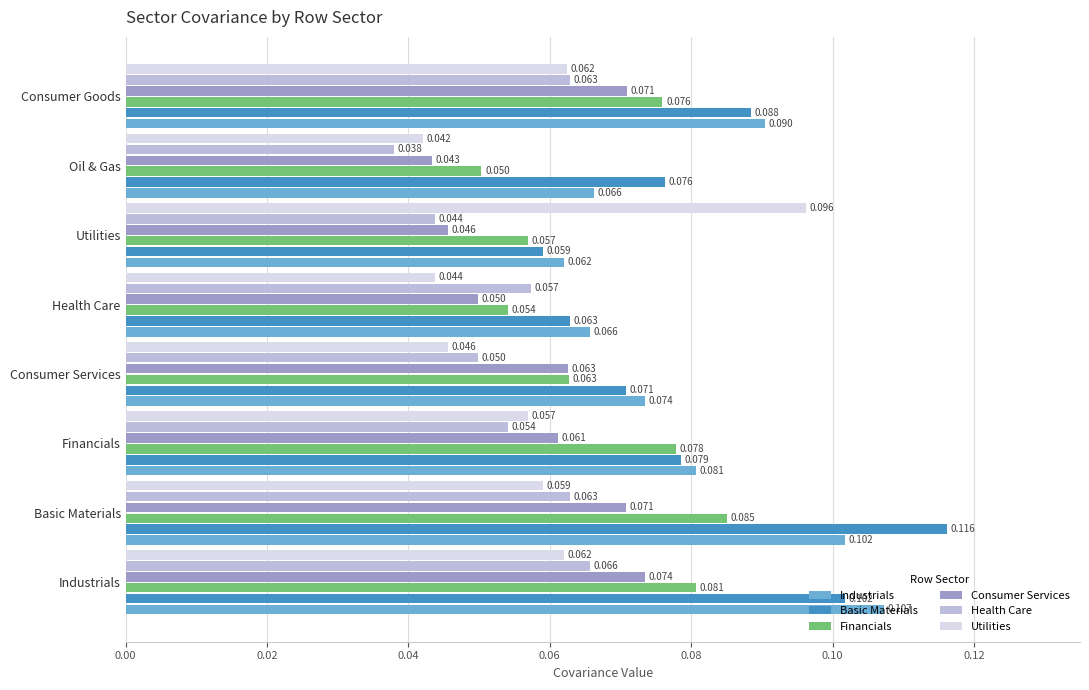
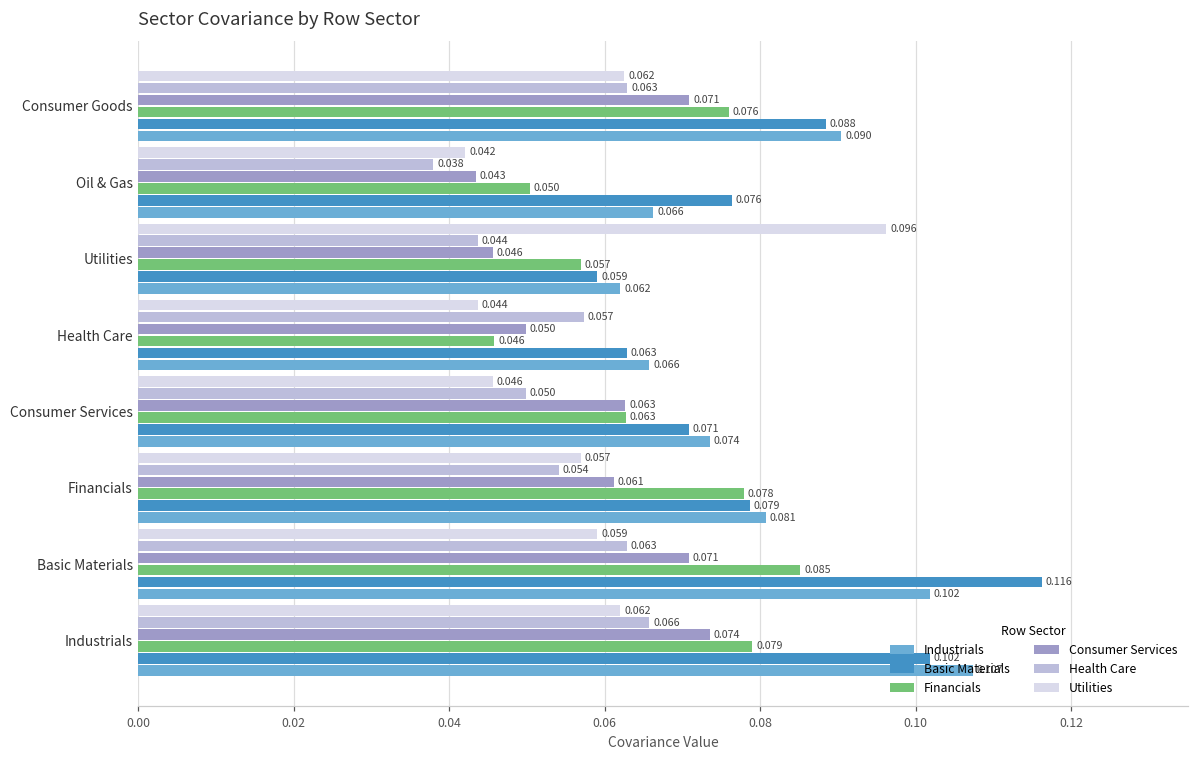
  {
    "Financials": {
      "Consumer Goods": 0.076,
      "Oil & Gas": 0.050,
      "Utilities": 0.057,
-     "Health Care": 0.054,
+     "Health Care": 0.046,
      "Consumer Services": 0.063,
      "Financials": 0.078,
      "Basic Materials": 0.085,
-     "Industrials": 0.081
+     "Industrials": 0.079
    }
  }
